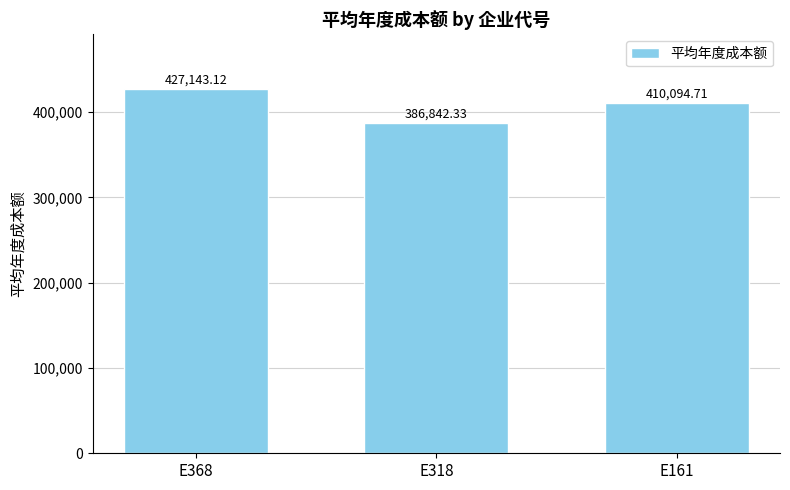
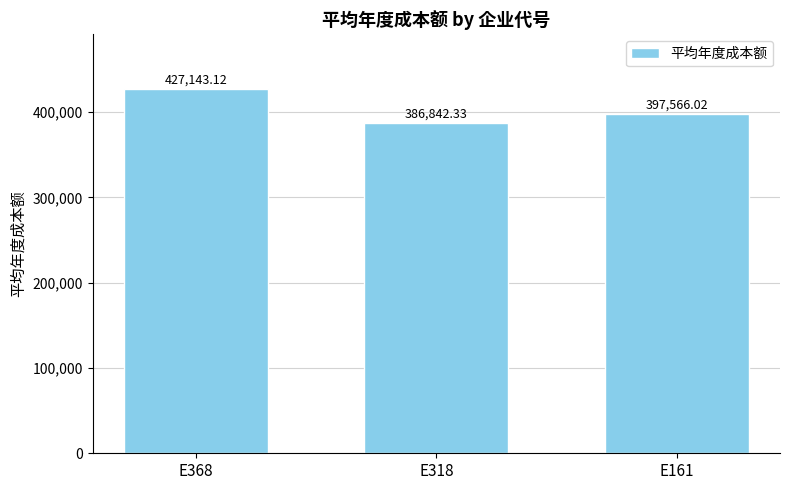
  {
    "E368": "427,143.12",
    "E318": "386,842.33",
-   "E161": "410,094.71"
+   "E161": "397,566.02"
  }
